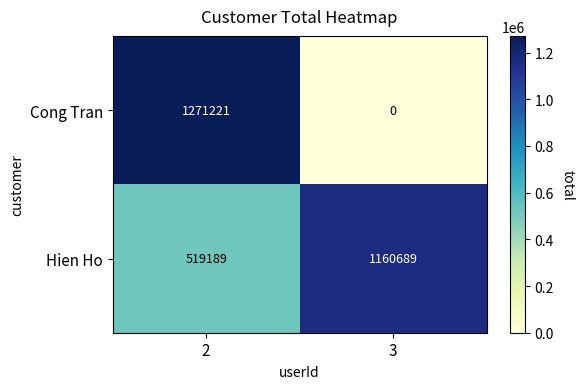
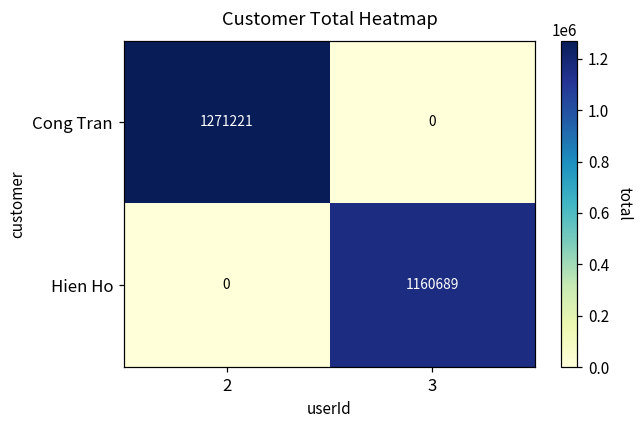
  {
    "Cong Tran": {
      "2": 1271221,
      "3": 0
    },
    "Hien Ho": {
-     "2": 519189,
+     "2": 0,
      "3": 1160689
    }
  }
